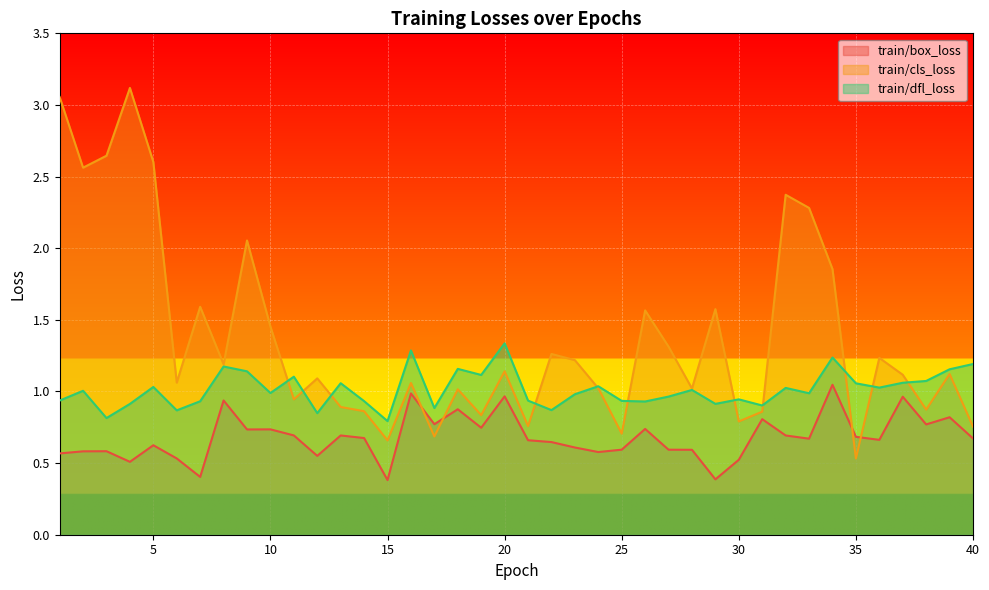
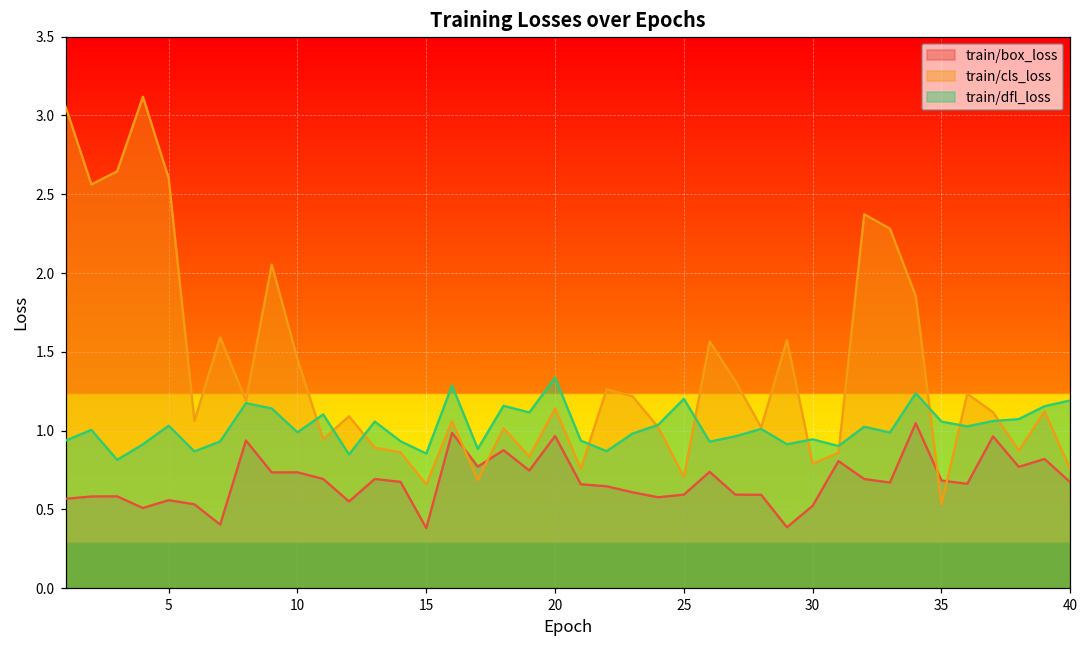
  {
    "train/box_loss": {
-     "5": 0.62,
+     "5": 0.56,
      "10": 0.74,
      "15": 0.38,
      "20": 0.97,
      "25": 0.59,
      "30": 0.52,
      "35": 0.68,
      "40": 0.67
    },
    "train/cls_loss": {
      "5": 2.60,
      "10": 1.45,
      "15": 0.66,
      "20": 1.14,
      "25": 0.71,
      "30": 0.79,
      "35": 0.53,
      "40": 0.75
    },
    "train/dfl_loss": {
      "5": 1.03,
      "10": 0.99,
-     "15": 0.79,
+     "15": 0.85,
      "20": 1.34,
-     "25": 0.93,
+     "25": 1.20,
      "30": 0.94,
      "35": 1.06,
      "40": 1.19
    }
  }
